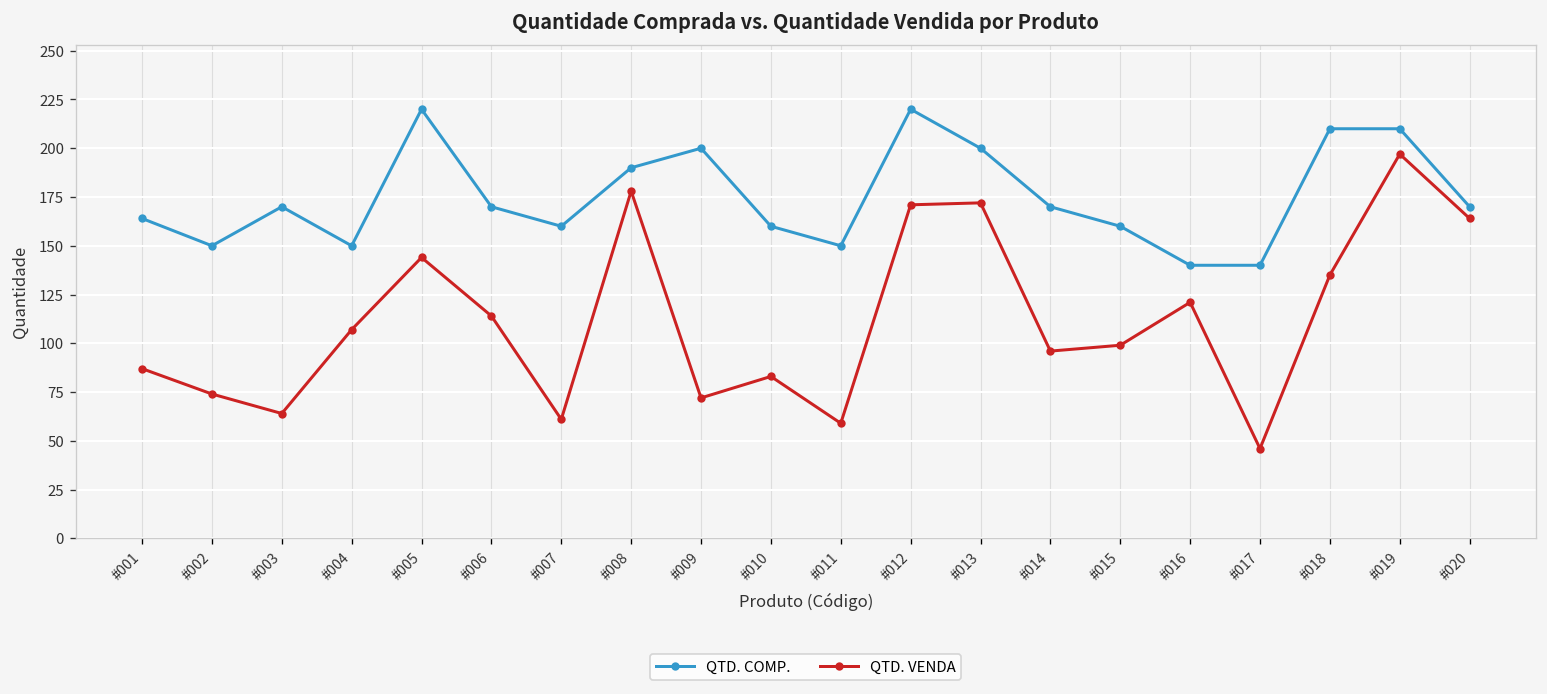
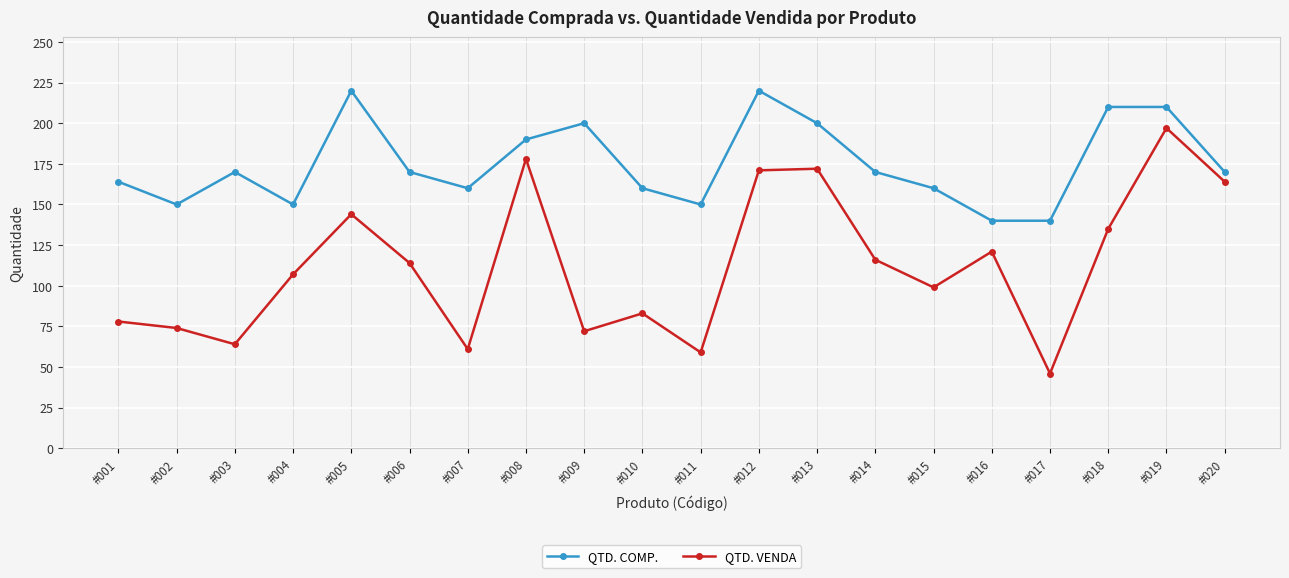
  {
    "QTD. COMP.": {
      "#001": 164,
      "#002": 150,
      "#003": 170,
      "#004": 150,
      "#005": 220,
      "#006": 170,
      "#007": 160,
      "#008": 190,
      "#009": 200,
      "#010": 160,
      "#011": 150,
      "#012": 220,
      "#013": 200,
      "#014": 170,
      "#015": 160,
      "#016": 140,
      "#017": 140,
      "#018": 210,
      "#019": 210,
      "#020": 170
    },
    "QTD. VENDA": {
-     "#001": 87,
+     "#001": 78,
      "#002": 74,
      "#003": 64,
      "#004": 107,
      "#005": 144,
      "#006": 114,
      "#007": 61,
      "#008": 178,
      "#009": 72,
      "#010": 83,
      "#011": 59,
      "#012": 171,
      "#013": 172,
-     "#014": 96,
+     "#014": 116,
      "#015": 99,
      "#016": 121,
      "#017": 46,
      "#018": 135,
      "#019": 197,
      "#020": 164
    }
  }
